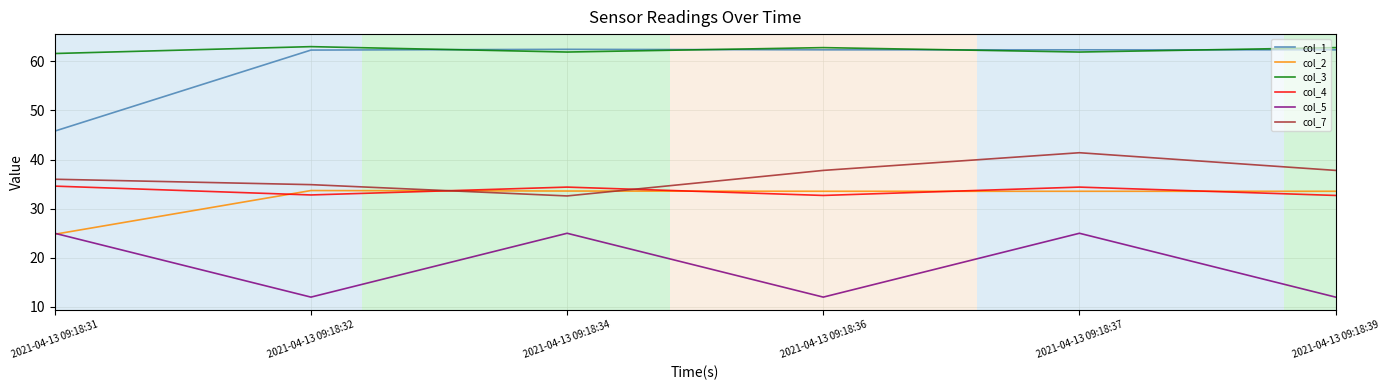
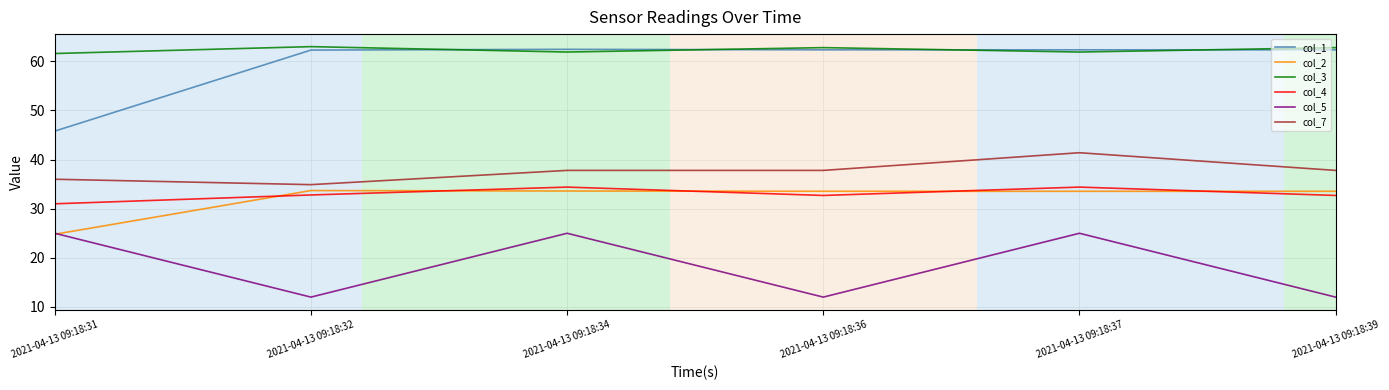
  {
    "col_1": {
      "2021-04-13 09:18:31": 46,
      "2021-04-13 09:18:32": 62,
      "2021-04-13 09:18:34": 62
    },
    "col_2": {
      "2021-04-13 09:18:32": 34,
      "2021-04-13 09:18:34": 34,
      "2021-04-13 09:18:36": 34,
      "2021-04-13 09:18:37": 34,
      "2021-04-13 09:18:39": 34
    },
    "col_3": {
      "2021-04-13 09:18:31": 62,
      "2021-04-13 09:18:32": 63,
      "2021-04-13 09:18:34": 62
    },
    "col_4": {
-     "2021-04-13 09:18:31": 35,
+     "2021-04-13 09:18:31": 31,
      "2021-04-13 09:18:32": 33,
      "2021-04-13 09:18:34": 34,
      "2021-04-13 09:18:36": 33,
      "2021-04-13 09:18:37": 34,
      "2021-04-13 09:18:39": 33
    },
    "col_5": {
      "2021-04-13 09:18:32": 12,
      "2021-04-13 09:18:34": 25,
      "2021-04-13 09:18:36": 12,
      "2021-04-13 09:18:37": 25,
      "2021-04-13 09:18:39": 12
    },
    "col_7": {
      "2021-04-13 09:18:31": 36,
      "2021-04-13 09:18:32": 35,
-     "2021-04-13 09:18:34": 33,
+     "2021-04-13 09:18:34": 38,
      "2021-04-13 09:18:36": 38,
      "2021-04-13 09:18:37": 41,
      "2021-04-13 09:18:39": 38
    }
  }
